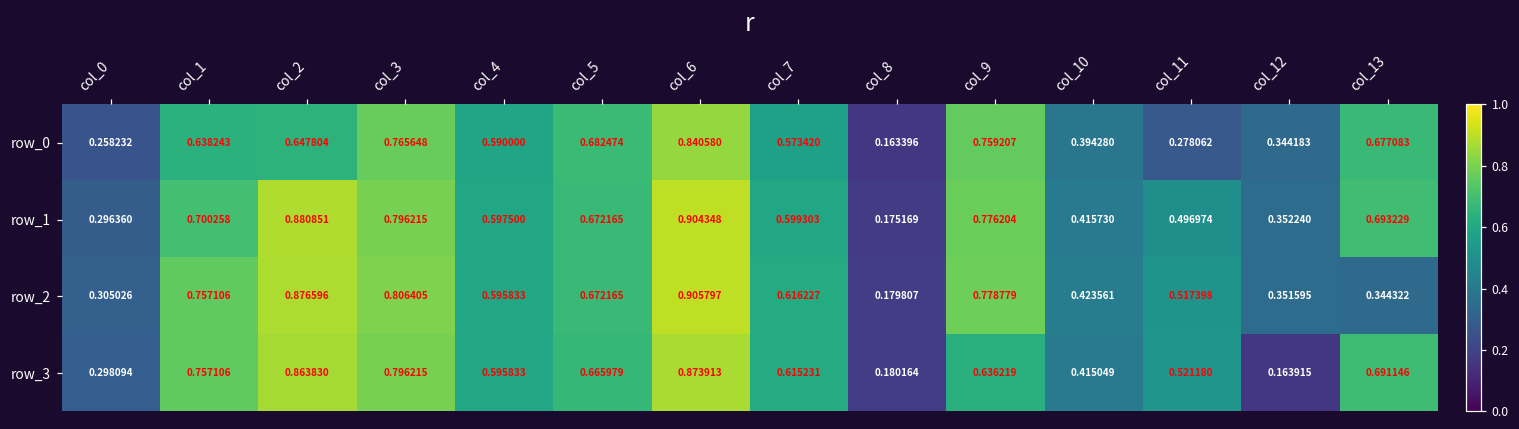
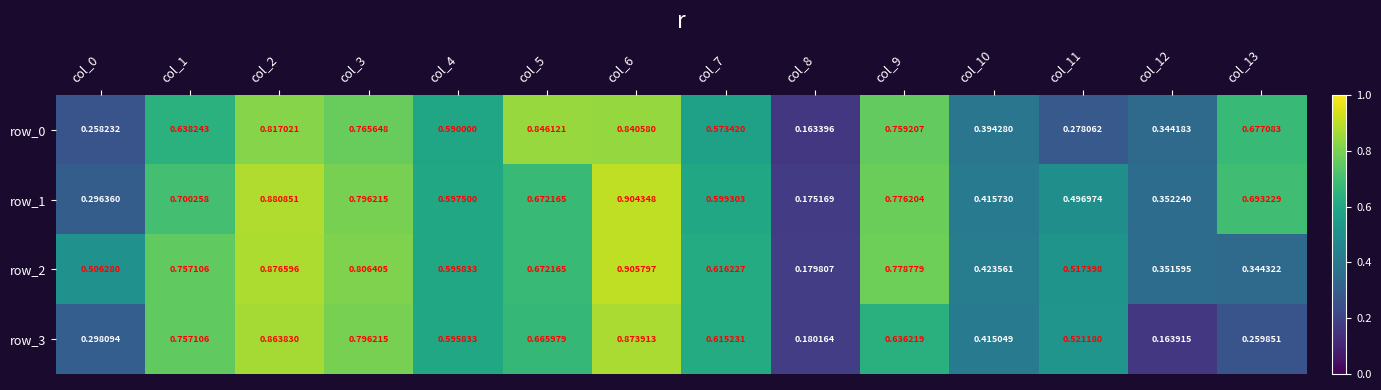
  {
    "row_0": {
      "col_0": 0.258232,
      "col_1": 0.638243,
-     "col_2": 0.647804,
+     "col_2": 0.817021,
      "col_3": 0.765648,
      "col_4": 0.590000,
-     "col_5": 0.682474,
+     "col_5": 0.846121,
      "col_6": 0.840580,
      "col_7": 0.573420,
      "col_8": 0.163396,
      "col_9": 0.759207,
      "col_10": 0.394280,
      "col_11": 0.278062,
      "col_12": 0.344183,
      "col_13": 0.677083
    },
    "row_1": {
      "col_0": 0.296360,
      "col_1": 0.700258,
      "col_2": 0.880851,
      "col_3": 0.796215,
      "col_4": 0.597500,
      "col_5": 0.672165,
      "col_6": 0.904348,
      "col_7": 0.599303,
      "col_8": 0.175169,
      "col_9": 0.776204,
      "col_10": 0.415730,
      "col_11": 0.496974,
      "col_12": 0.352240,
      "col_13": 0.693229
    },
    "row_2": {
-     "col_0": 0.305026,
+     "col_0": 0.506280,
      "col_1": 0.757106,
      "col_2": 0.876596,
      "col_3": 0.806405,
      "col_4": 0.595833,
      "col_5": 0.672165,
      "col_6": 0.905797,
      "col_7": 0.616227,
      "col_8": 0.179807,
      "col_9": 0.778779,
      "col_10": 0.423561,
      "col_11": 0.517398,
      "col_12": 0.351595,
      "col_13": 0.344322
    },
    "row_3": {
      "col_0": 0.298094,
      "col_1": 0.757106,
      "col_2": 0.863830,
      "col_3": 0.796215,
      "col_4": 0.595833,
      "col_5": 0.665979,
      "col_6": 0.873913,
      "col_7": 0.615231,
      "col_8": 0.180164,
      "col_9": 0.636219,
      "col_10": 0.415049,
      "col_11": 0.521180,
      "col_12": 0.163915,
-     "col_13": 0.691146
+     "col_13": 0.259851
    }
  }
